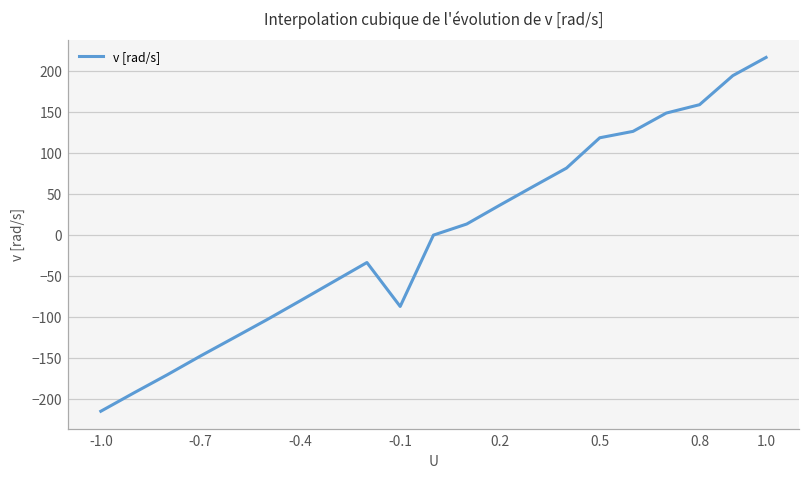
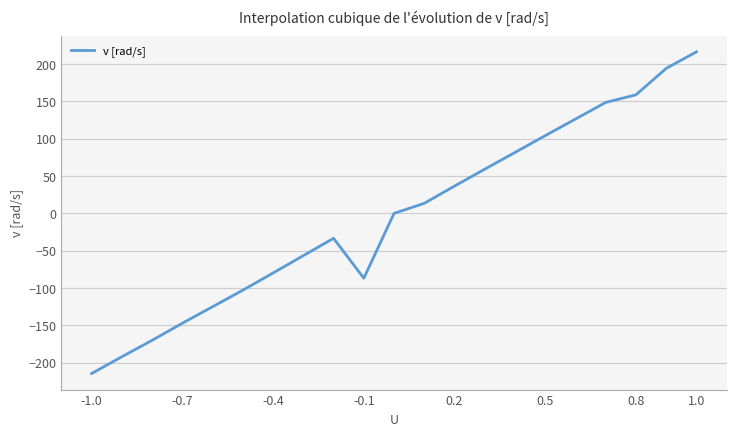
  {
    "-1.0": -210,
    "-0.7": -150,
    "-0.4": -80,
    "-0.1": -90,
    "0.2": 40,
-   "0.5": 120,
+   "0.5": 100,
    "0.8": 160,
    "1.0": 220
  }
